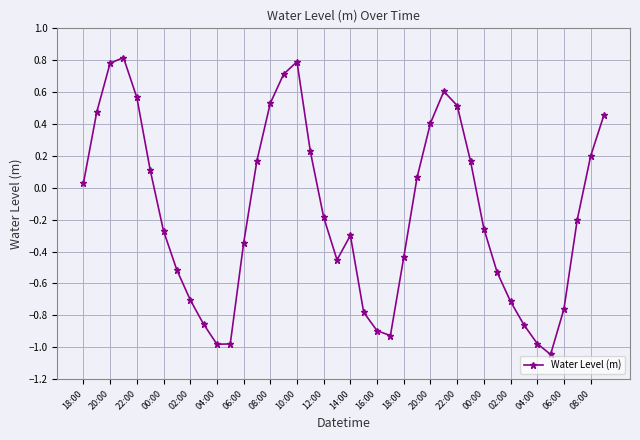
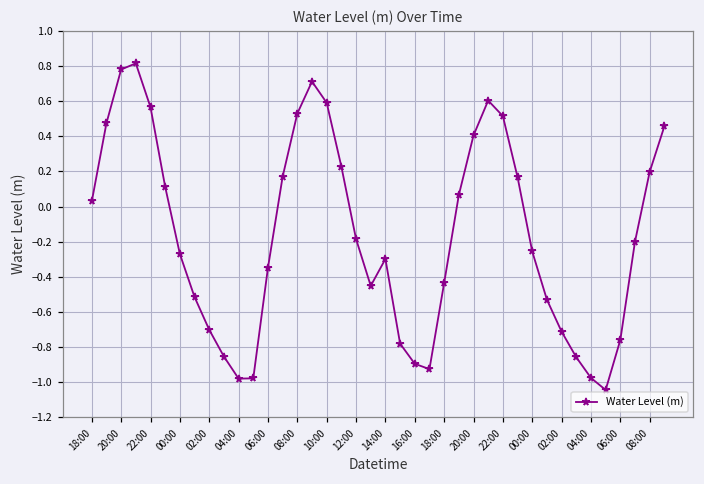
  {
-   "10:00": 0.79,
+   "10:00": 0.59,
    "12:00": -0.18,
    "14:00": -0.30,
    "16:00": -0.90
  }
